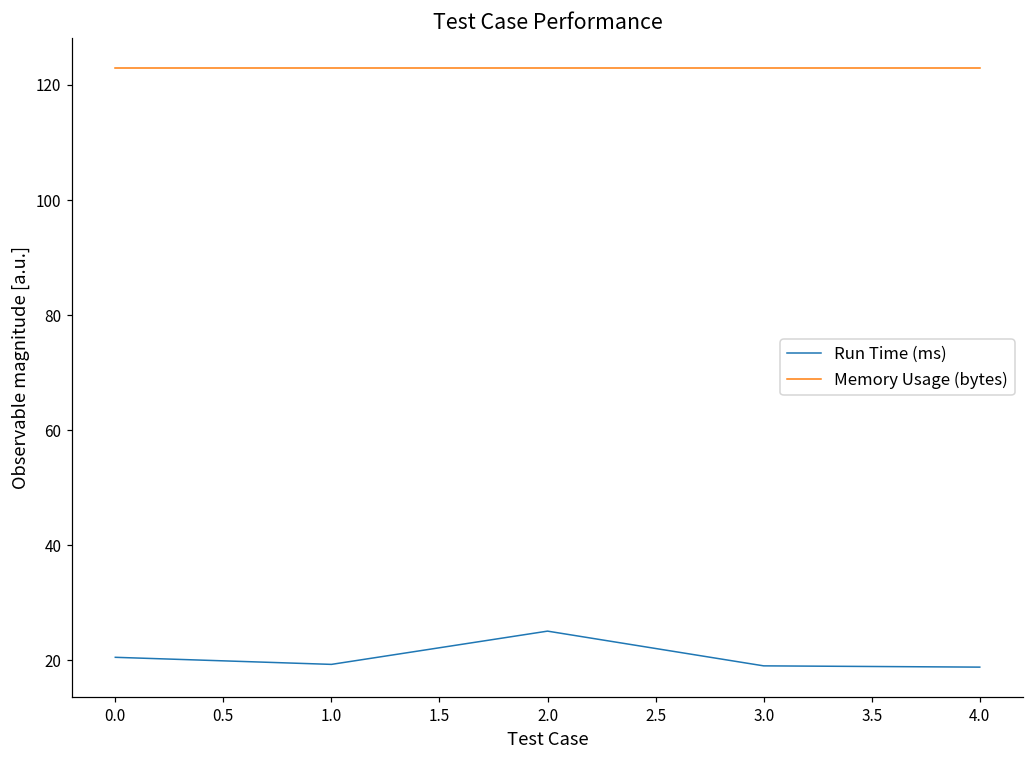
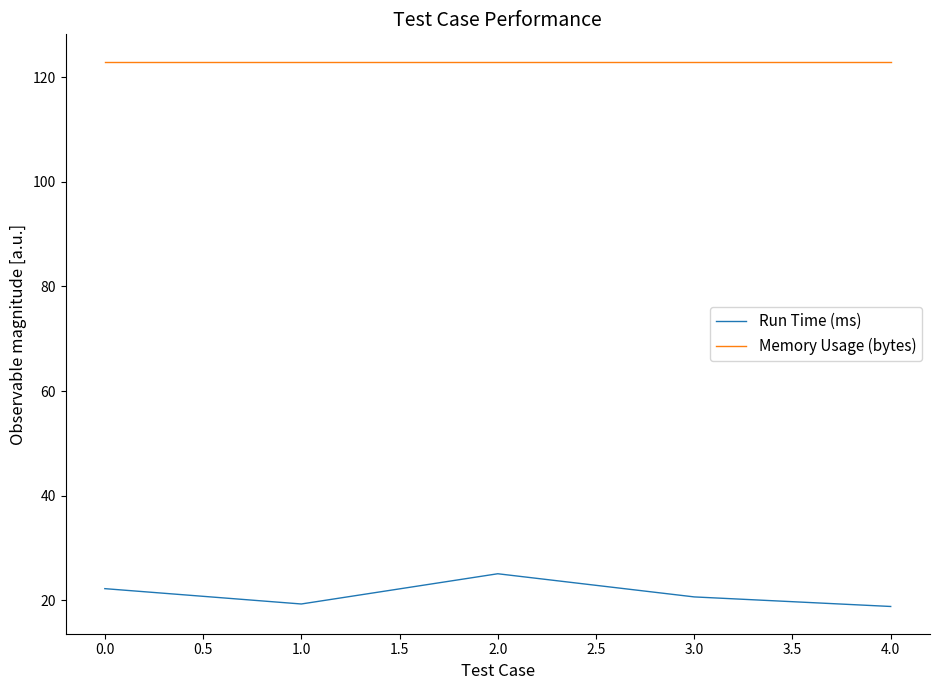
  {
    "Run Time (ms)": {
-     "0.0": 21,
+     "0.0": 22,
      "1.0": 19,
      "2.0": 25,
-     "3.0": 19,
+     "3.0": 21,
      "4.0": 19
    },
    "Memory Usage (bytes)": {
      "0.0": 123,
      "1.0": 123,
      "2.0": 123,
      "3.0": 123,
      "4.0": 123
    }
  }
